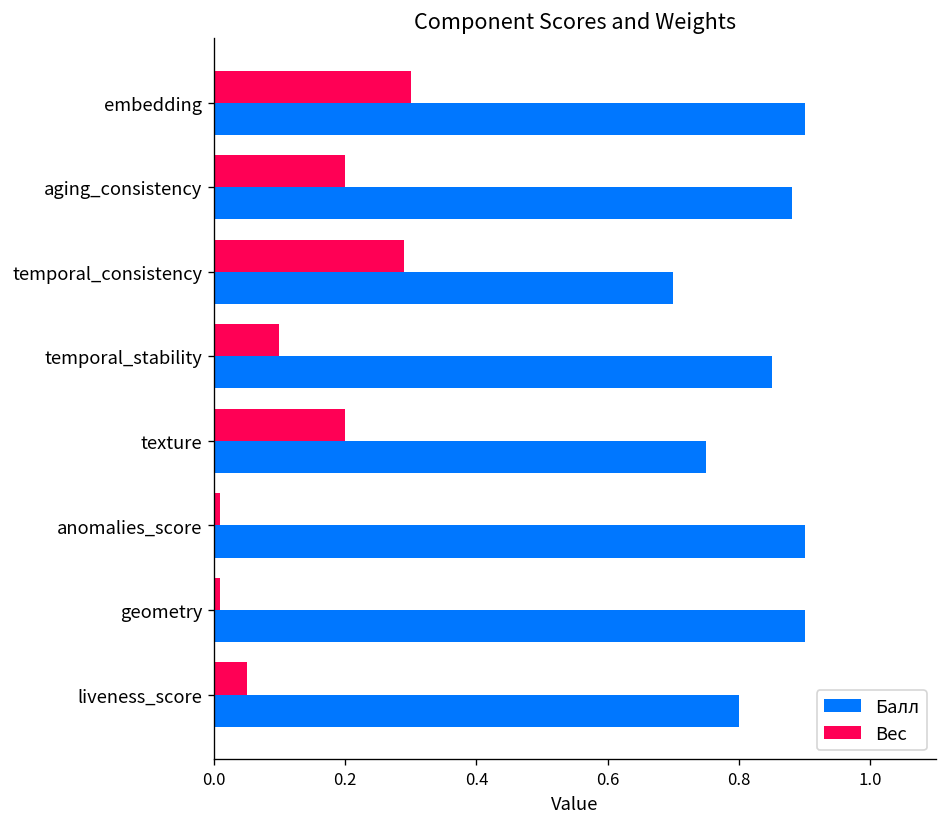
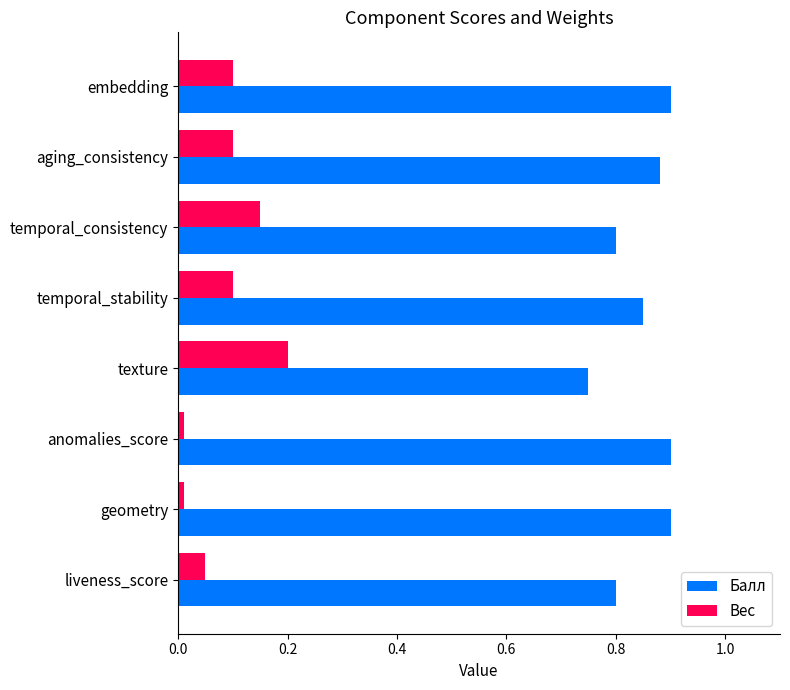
  {
    "Балл": {
      "embedding": 0.9,
      "aging_consistency": 0.88,
-     "temporal_consistency": 0.7,
+     "temporal_consistency": 0.8,
      "temporal_stability": 0.85,
      "texture": 0.75,
      "anomalies_score": 0.9,
      "geometry": 0.9,
      "liveness_score": 0.8
    },
    "Вес": {
-     "embedding": 0.3,
-     "aging_consistency": 0.2,
-     "temporal_consistency": 0.29,
+     "embedding": 0.1,
+     "aging_consistency": 0.1,
+     "temporal_consistency": 0.15,
      "temporal_stability": 0.10,
      "texture": 0.20,
      "anomalies_score": 0.01,
      "geometry": 0.01,
      "liveness_score": 0.05
    }
  }
